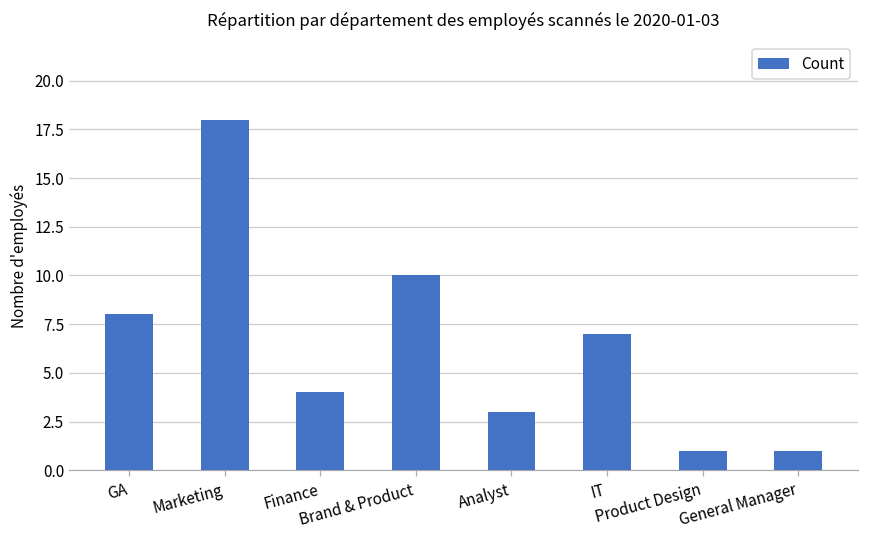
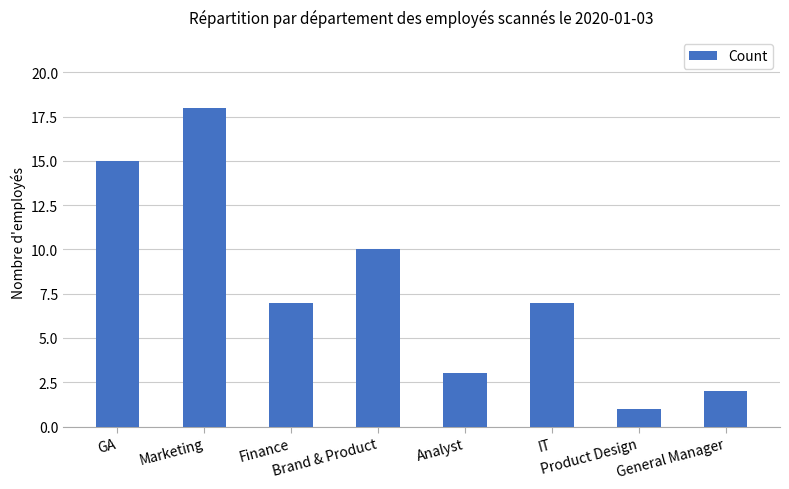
  {
-   "GA": 8,
+   "GA": 15,
    "Marketing": 18,
-   "Finance": 4,
+   "Finance": 7,
    "Brand & Product": 10,
    "Analyst": 3,
    "IT": 7,
    "Product Design": 1,
-   "General Manager": 1
+   "General Manager": 2
  }
